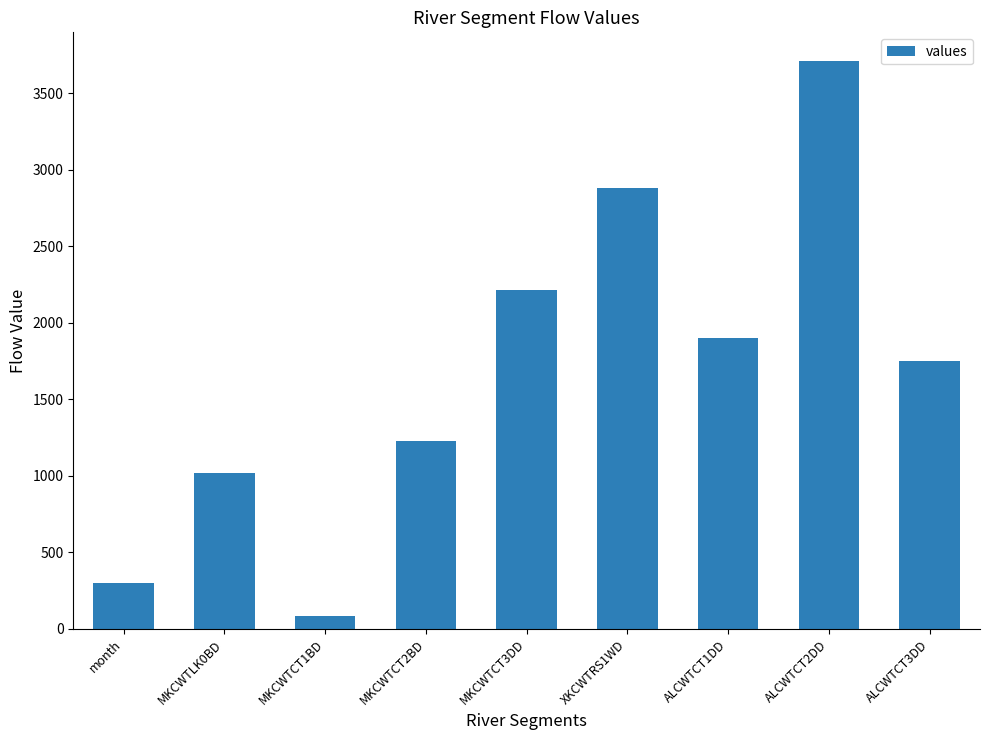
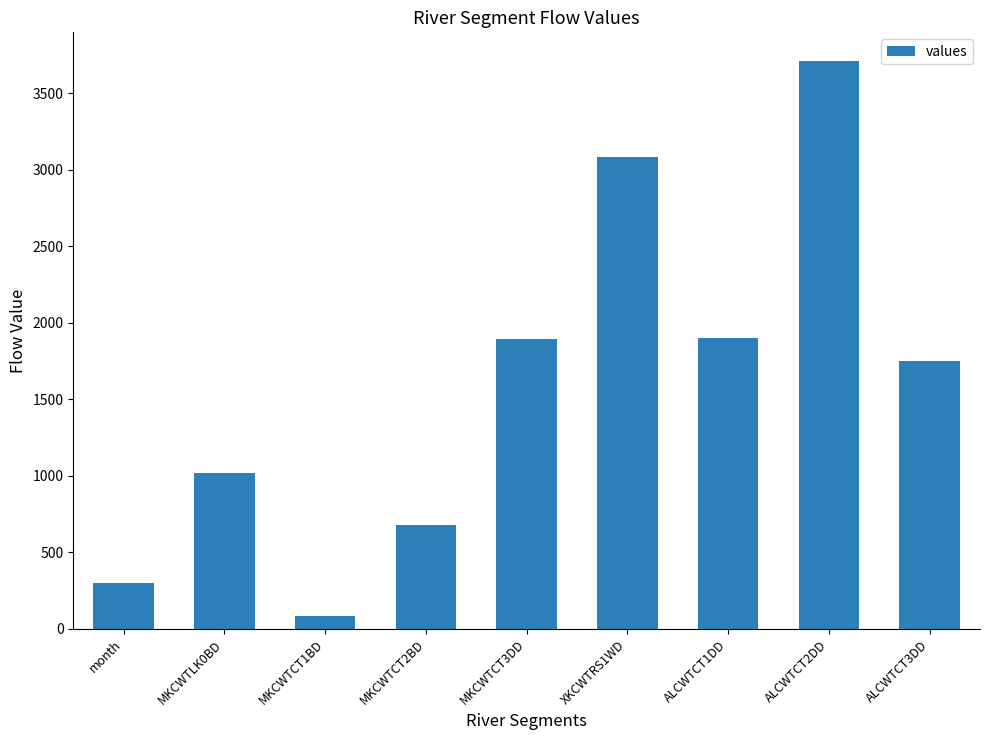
  {
    "month": 300,
    "MKCWTLK0BD": 1020,
    "MKCWTCT1BD": 80,
-   "MKCWTCT2BD": 1230,
-   "MKCWTCT3DD": 2210,
-   "XKCWTRS1WD": 2880,
+   "MKCWTCT2BD": 680,
+   "MKCWTCT3DD": 1890,
+   "XKCWTRS1WD": 3080,
    "ALCWTCT1DD": 1900,
    "ALCWTCT2DD": 3710,
    "ALCWTCT3DD": 1750
  }
